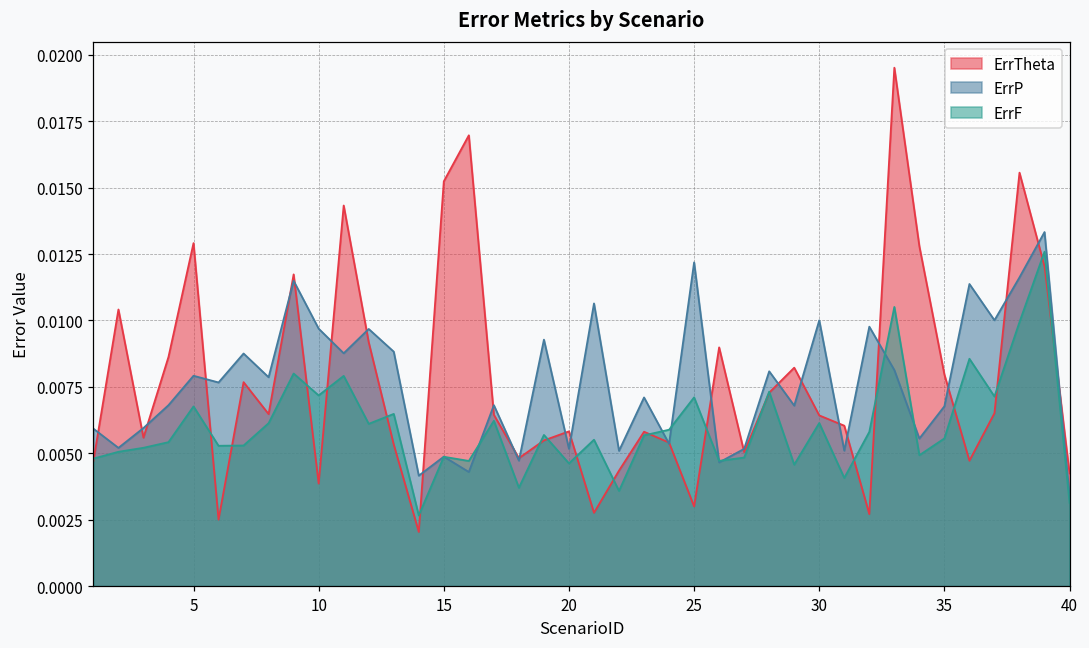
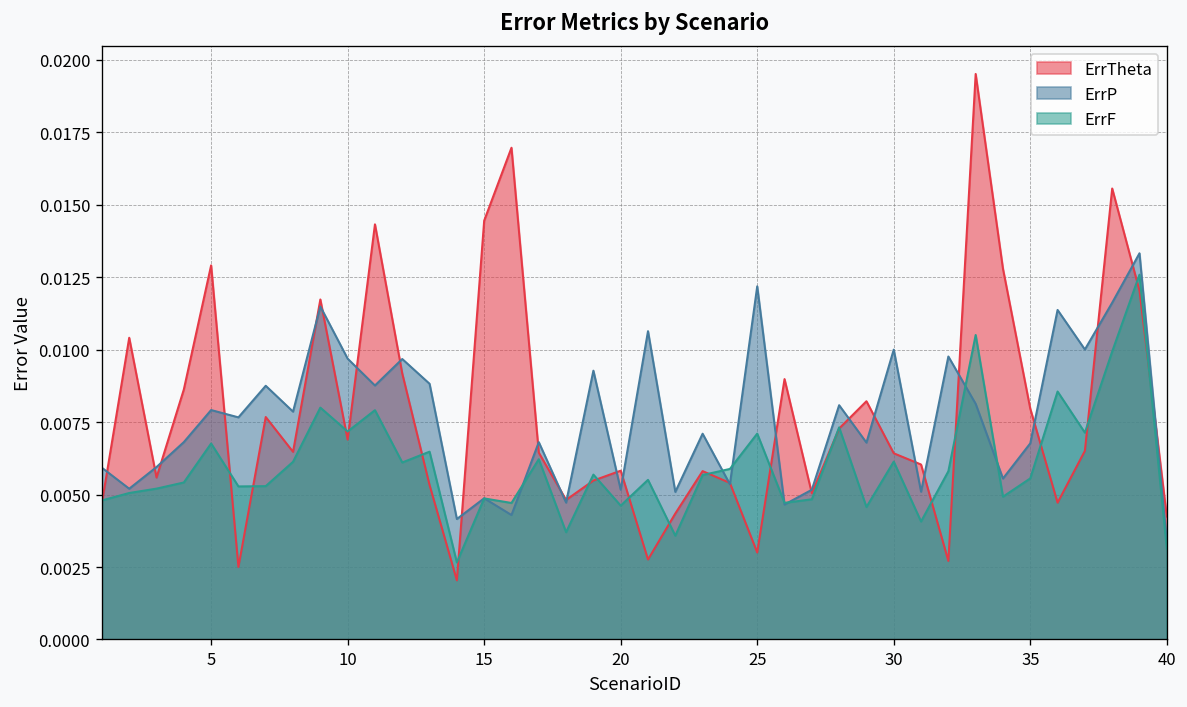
  {
    "ErrTheta": {
      "5": 0.0129,
-     "10": 0.0039,
-     "15": 0.0152,
+     "10": 0.0069,
+     "15": 0.0145,
      "20": 0.0058,
      "25": 0.0030,
      "30": 0.0064,
      "35": 0.0080,
      "40": 0.0042
    }
  }
